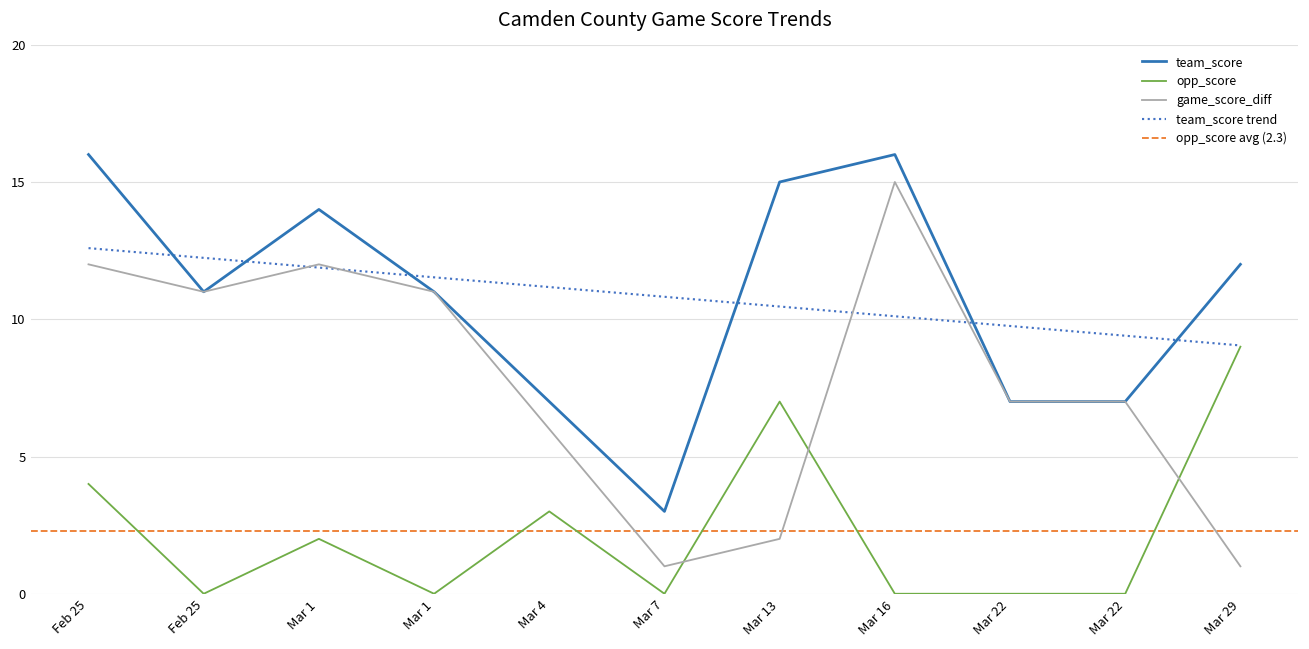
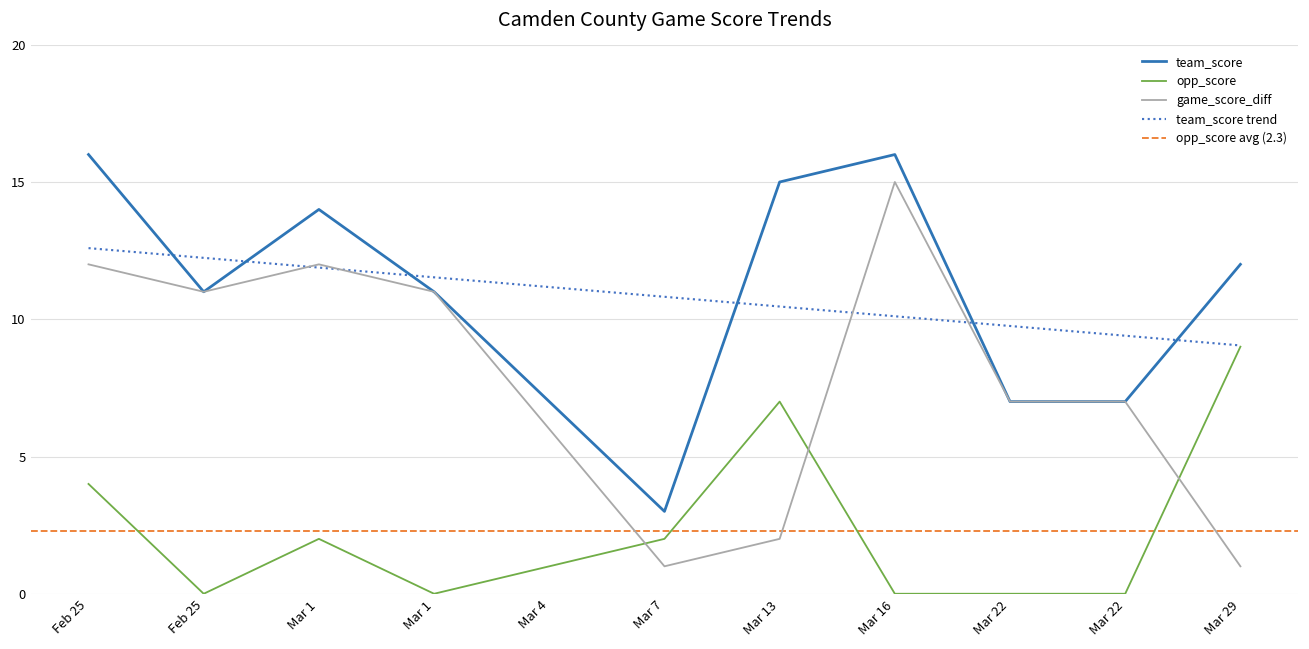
  {
    "opp_score": {
-     "Mar 4": 3,
-     "Mar 7": 0,
+     "Mar 4": 1,
+     "Mar 7": 2,
      "Mar 13": 7,
      "Mar 16": 0
    },
    "game_score_diff": {
      "Mar 4": 6,
      "Mar 7": 1,
      "Mar 13": 2,
      "Mar 16": 15,
      "Mar 29": 1
    }
  }
